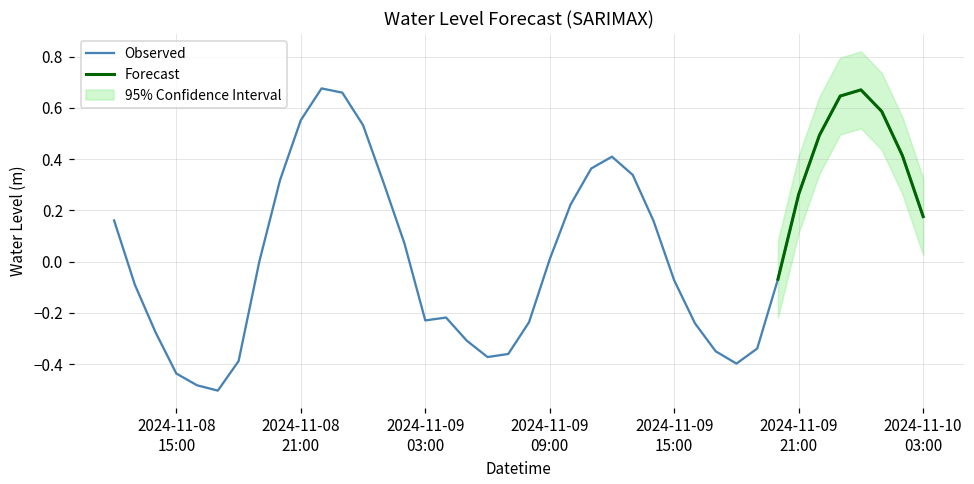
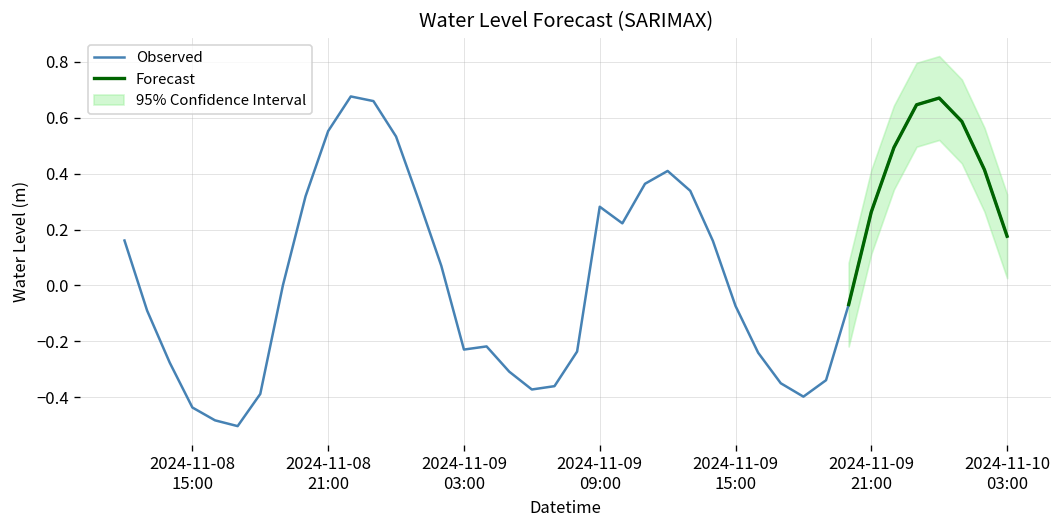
  {
    "Observed": {
      "2024-11-08 15:00": -0.44,
      "2024-11-08 21:00": 0.55,
      "2024-11-09 03:00": -0.23,
-     "2024-11-09 09:00": 0.01,
+     "2024-11-09 09:00": 0.28,
      "2024-11-09 15:00": -0.07
    }
  }
